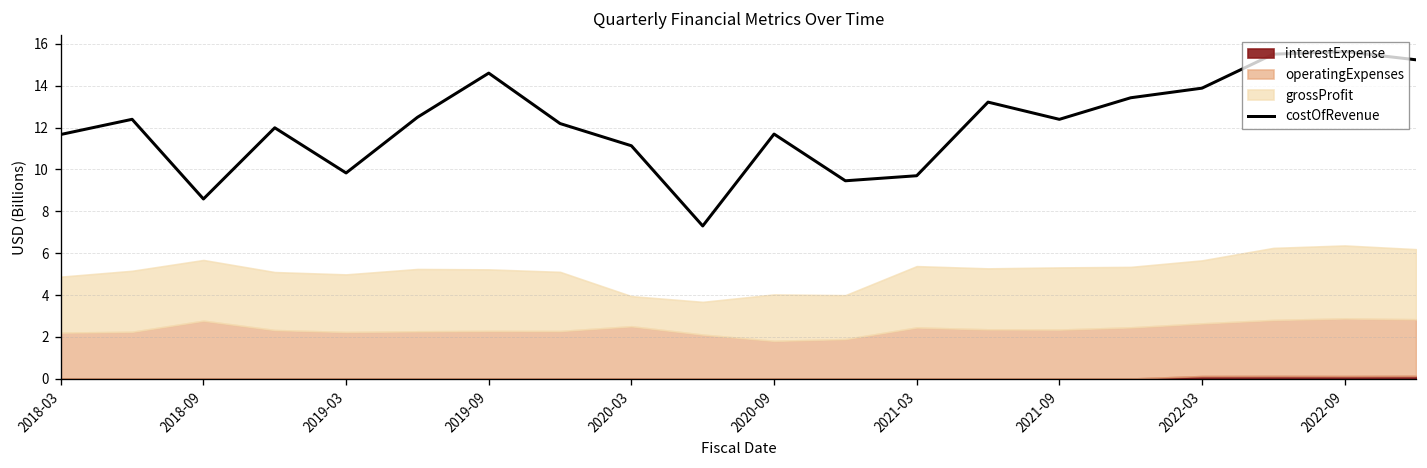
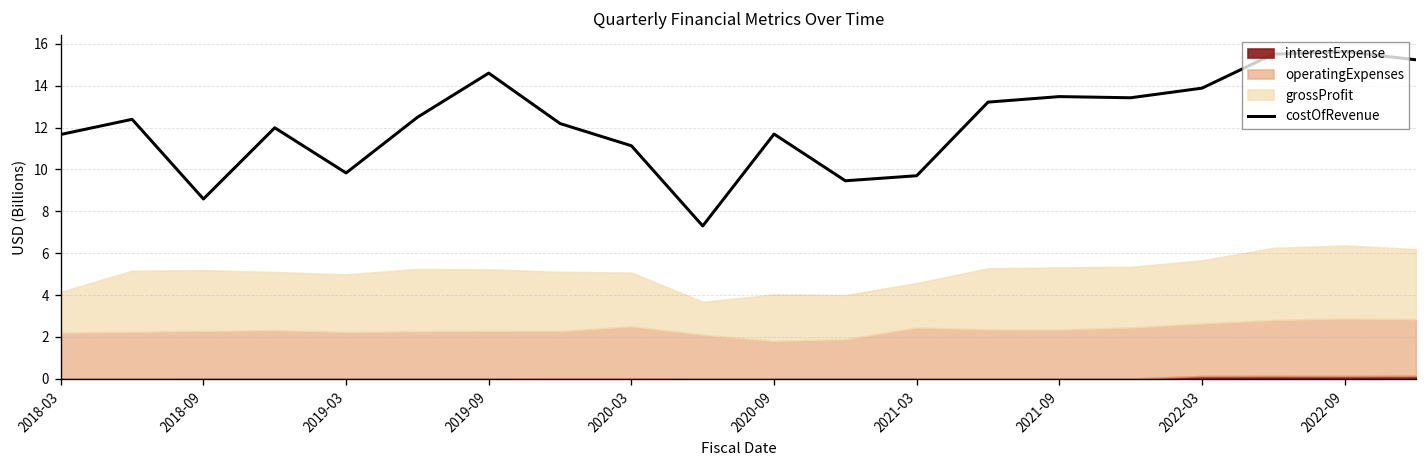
  {
    "costOfRevenue": {
      "2018-03": 11.7,
      "2018-09": 8.6,
      "2019-03": 9.8,
      "2019-09": 14.6,
      "2020-03": 11.1,
      "2020-09": 11.7,
      "2021-03": 9.7,
-     "2021-09": 12.4,
+     "2021-09": 13.5,
      "2022-03": 13.9
    },
    "operatingExpenses": {
      "2018-03": 2.2,
-     "2018-09": 2.8,
+     "2018-09": 2.3,
      "2019-03": 2.2,
      "2019-09": 2.3,
      "2020-03": 2.5,
      "2020-09": 1.8,
      "2021-03": 2.4,
      "2021-09": 2.3,
      "2022-03": 2.5,
      "2022-09": 2.8
    },
    "grossProfit": {
-     "2018-03": 2.7,
+     "2018-03": 2.0,
      "2018-09": 2.9,
      "2019-03": 2.8,
      "2019-09": 2.9,
-     "2020-03": 1.4,
+     "2020-03": 2.6,
      "2020-09": 2.2,
-     "2021-03": 2.9,
+     "2021-03": 2.1,
      "2021-09": 3.0,
      "2022-03": 3.0,
      "2022-09": 3.5
    }
  }
